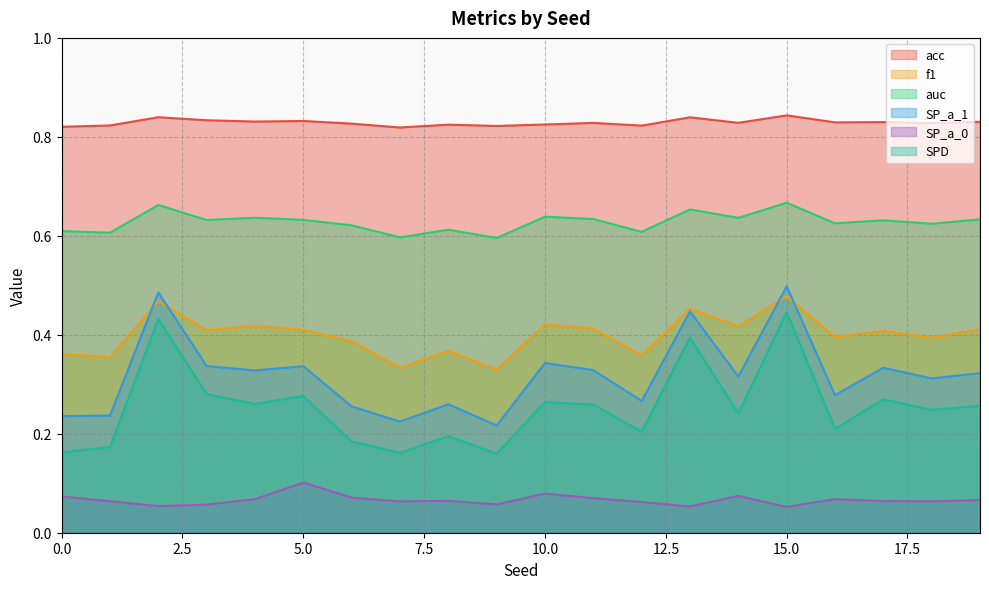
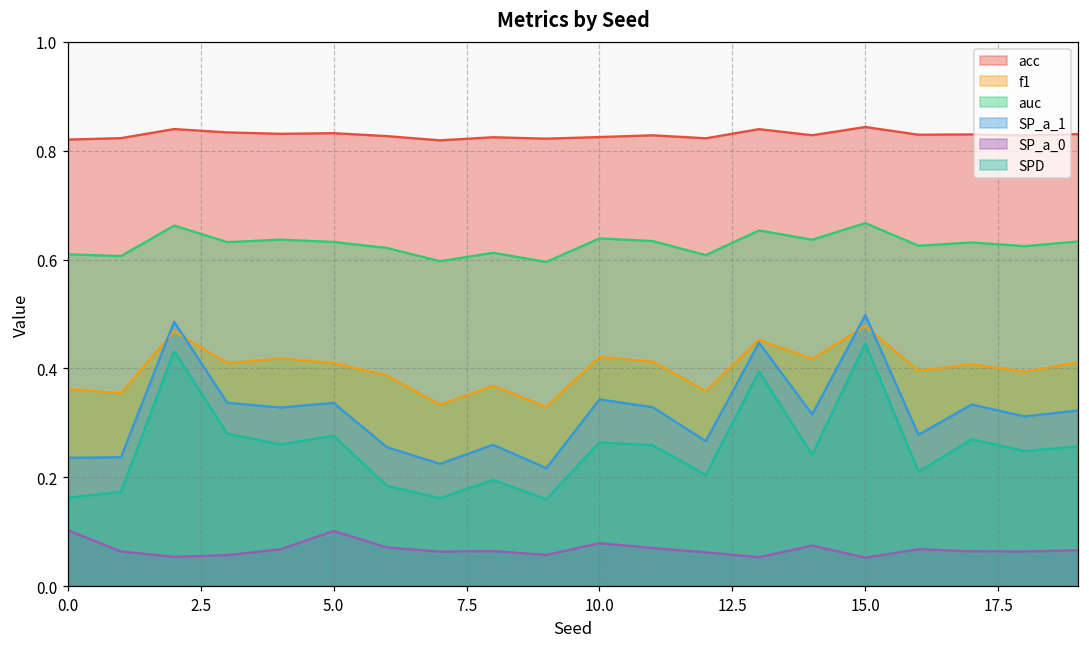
  {
    "SP_a_0": {
-     "0.0": 0.07,
+     "0.0": 0.10,
      "5.0": 0.10,
      "10.0": 0.08,
      "15.0": 0.05
    }
  }
